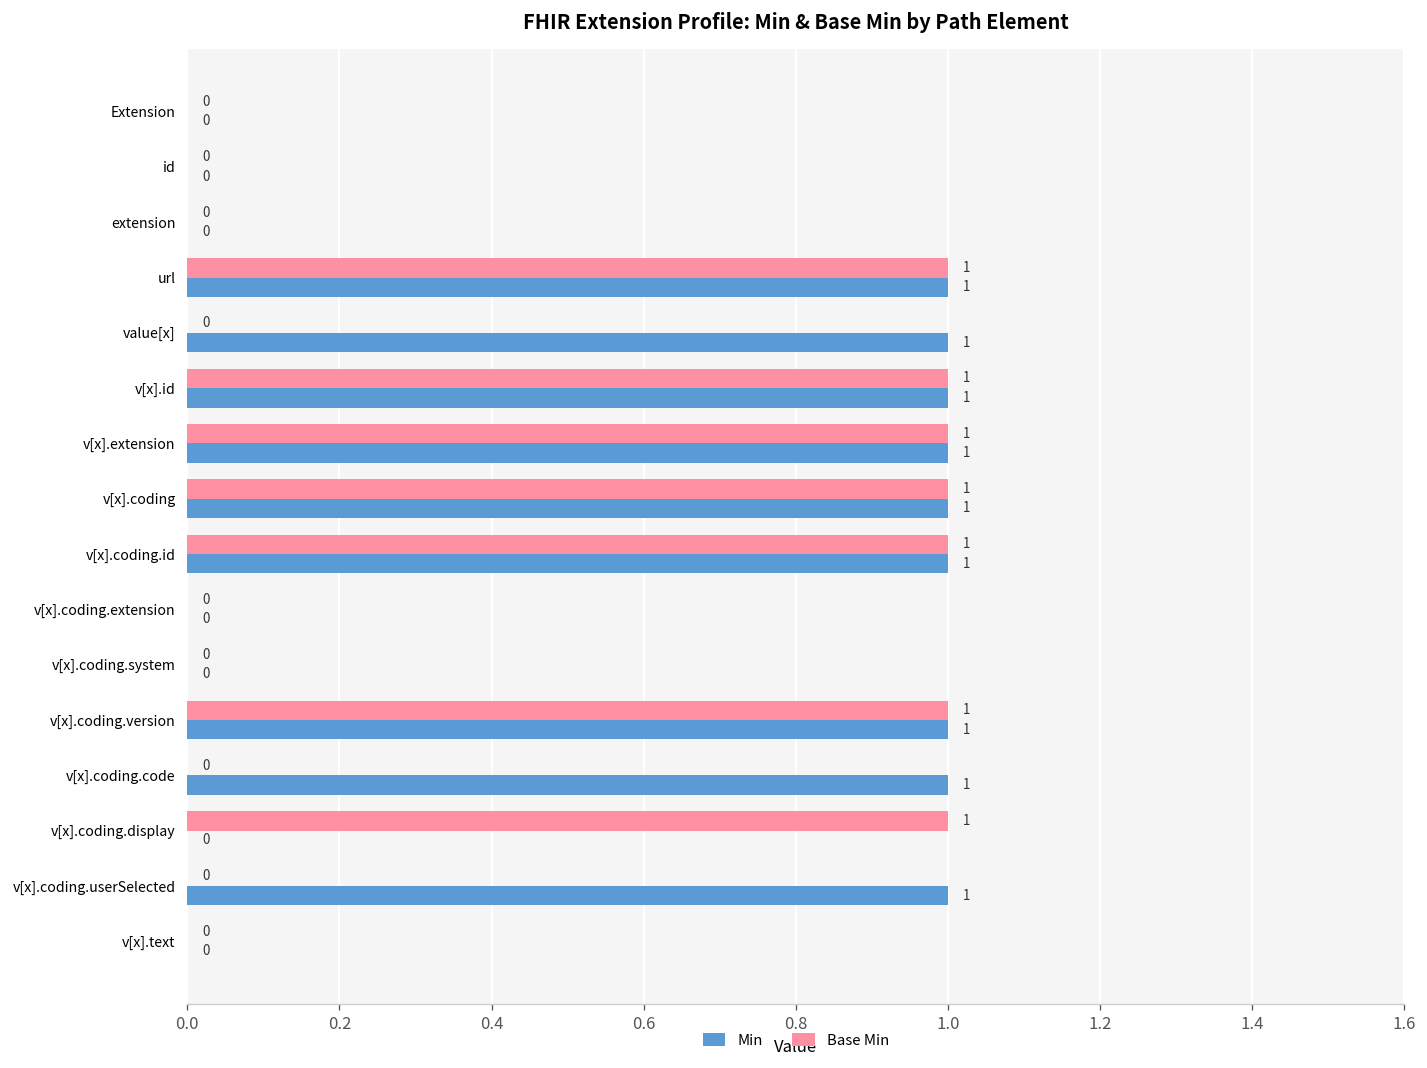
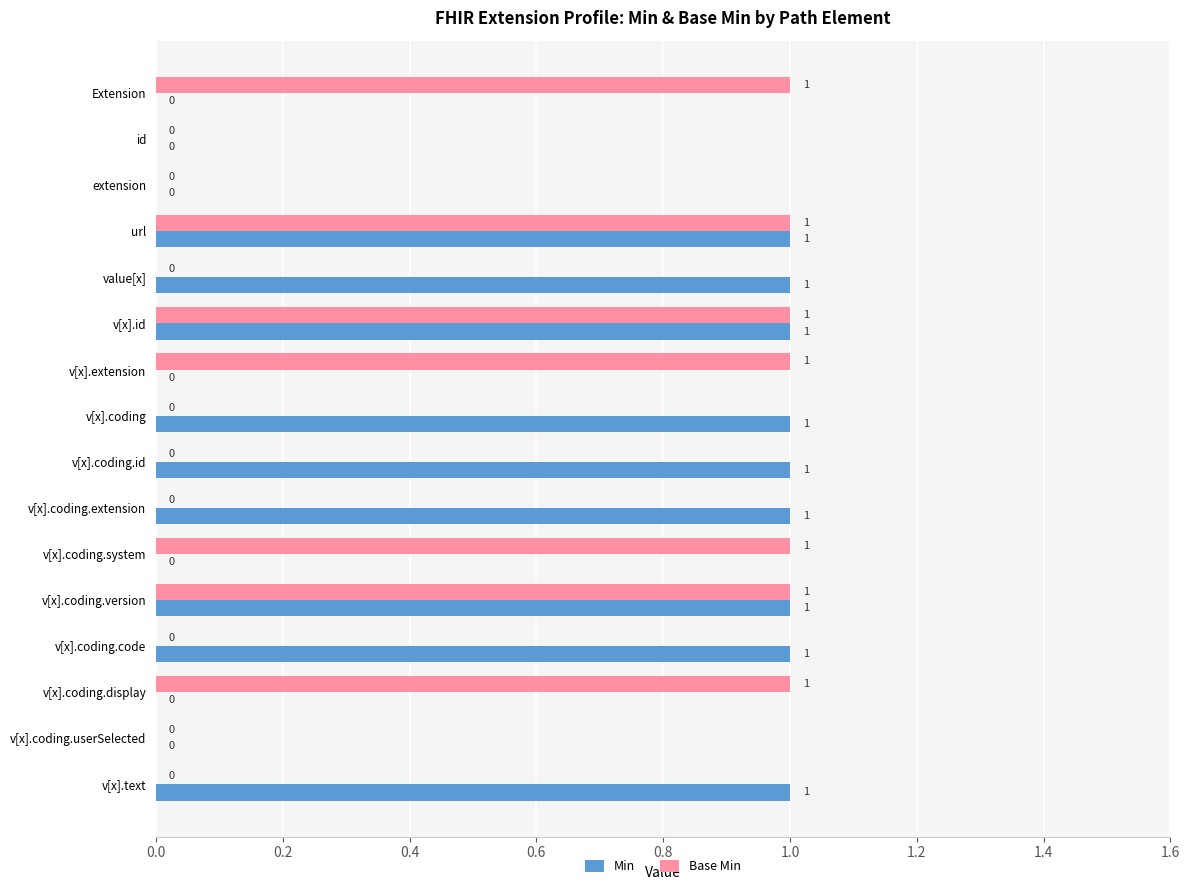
  {
    "Min": {
      "Extension": 0,
      "id": 0,
      "extension": 0,
      "url": 1,
      "value[x]": 1,
      "v[x].id": 1,
-     "v[x].extension": 1,
+     "v[x].extension": 0,
      "v[x].coding": 1,
      "v[x].coding.id": 1,
-     "v[x].coding.extension": 0,
+     "v[x].coding.extension": 1,
      "v[x].coding.system": 0,
      "v[x].coding.version": 1,
      "v[x].coding.code": 1,
      "v[x].coding.display": 0,
-     "v[x].coding.userSelected": 1,
-     "v[x].text": 0
+     "v[x].coding.userSelected": 0,
+     "v[x].text": 1
    },
    "Base Min": {
-     "Extension": 0,
+     "Extension": 1,
      "id": 0,
      "extension": 0,
      "url": 1,
      "value[x]": 0,
      "v[x].id": 1,
      "v[x].extension": 1,
-     "v[x].coding": 1,
-     "v[x].coding.id": 1,
+     "v[x].coding": 0,
+     "v[x].coding.id": 0,
      "v[x].coding.extension": 0,
-     "v[x].coding.system": 0,
+     "v[x].coding.system": 1,
      "v[x].coding.version": 1,
      "v[x].coding.code": 0,
      "v[x].coding.display": 1,
      "v[x].coding.userSelected": 0,
      "v[x].text": 0
    }
  }
